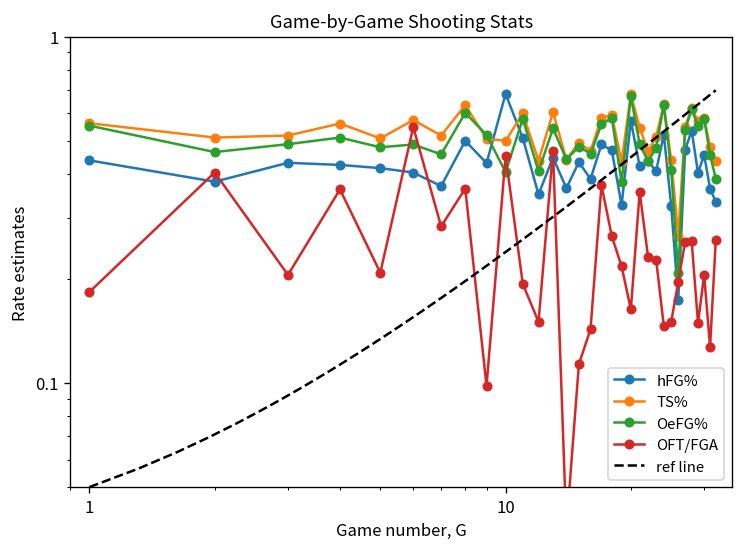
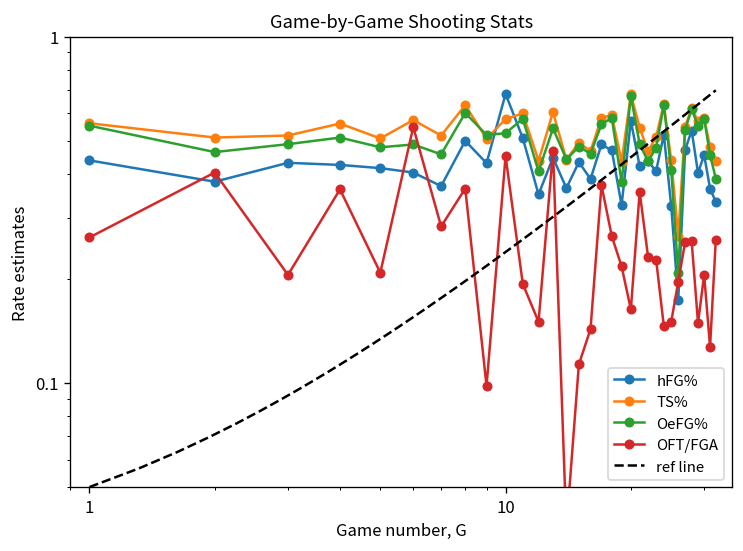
  {
    "hFG%": {
      "1": 0.44,
      "10": 0.68
    },
    "TS%": {
-     "10": 0.50
+     "10": 0.58
    },
    "OeFG%": {
-     "10": 0.41
+     "10": 0.53
    },
    "OFT/FGA": {
-     "1": 0.18,
+     "1": 0.26,
      "10": 0.45
    },
    "ref line": {
      "1": 0.05
    }
  }
